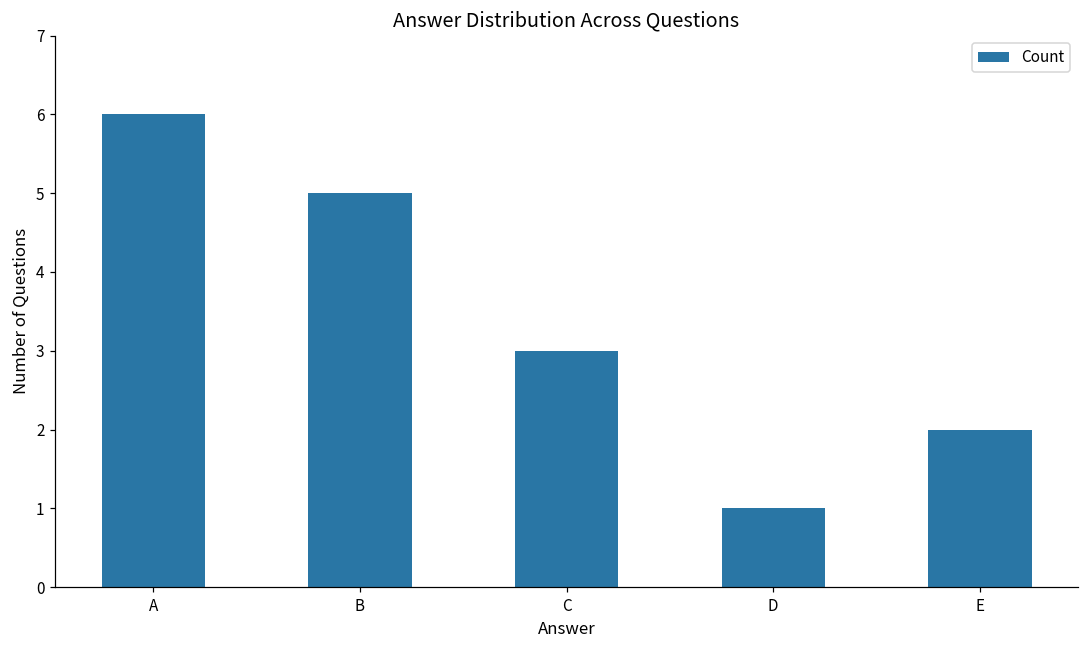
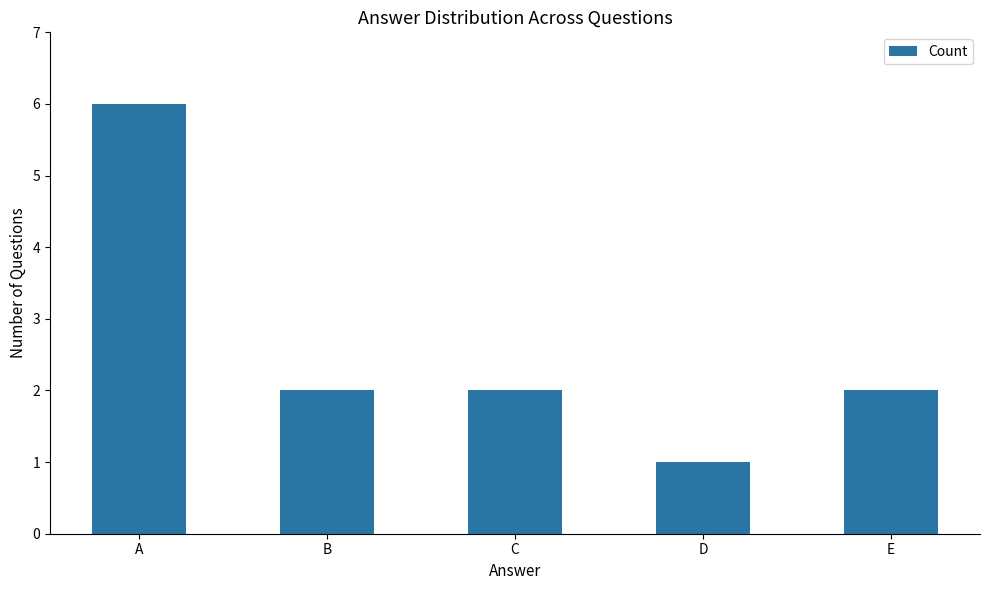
  {
    "A": 6,
-   "B": 5,
-   "C": 3,
+   "B": 2,
+   "C": 2,
    "D": 1,
    "E": 2
  }
